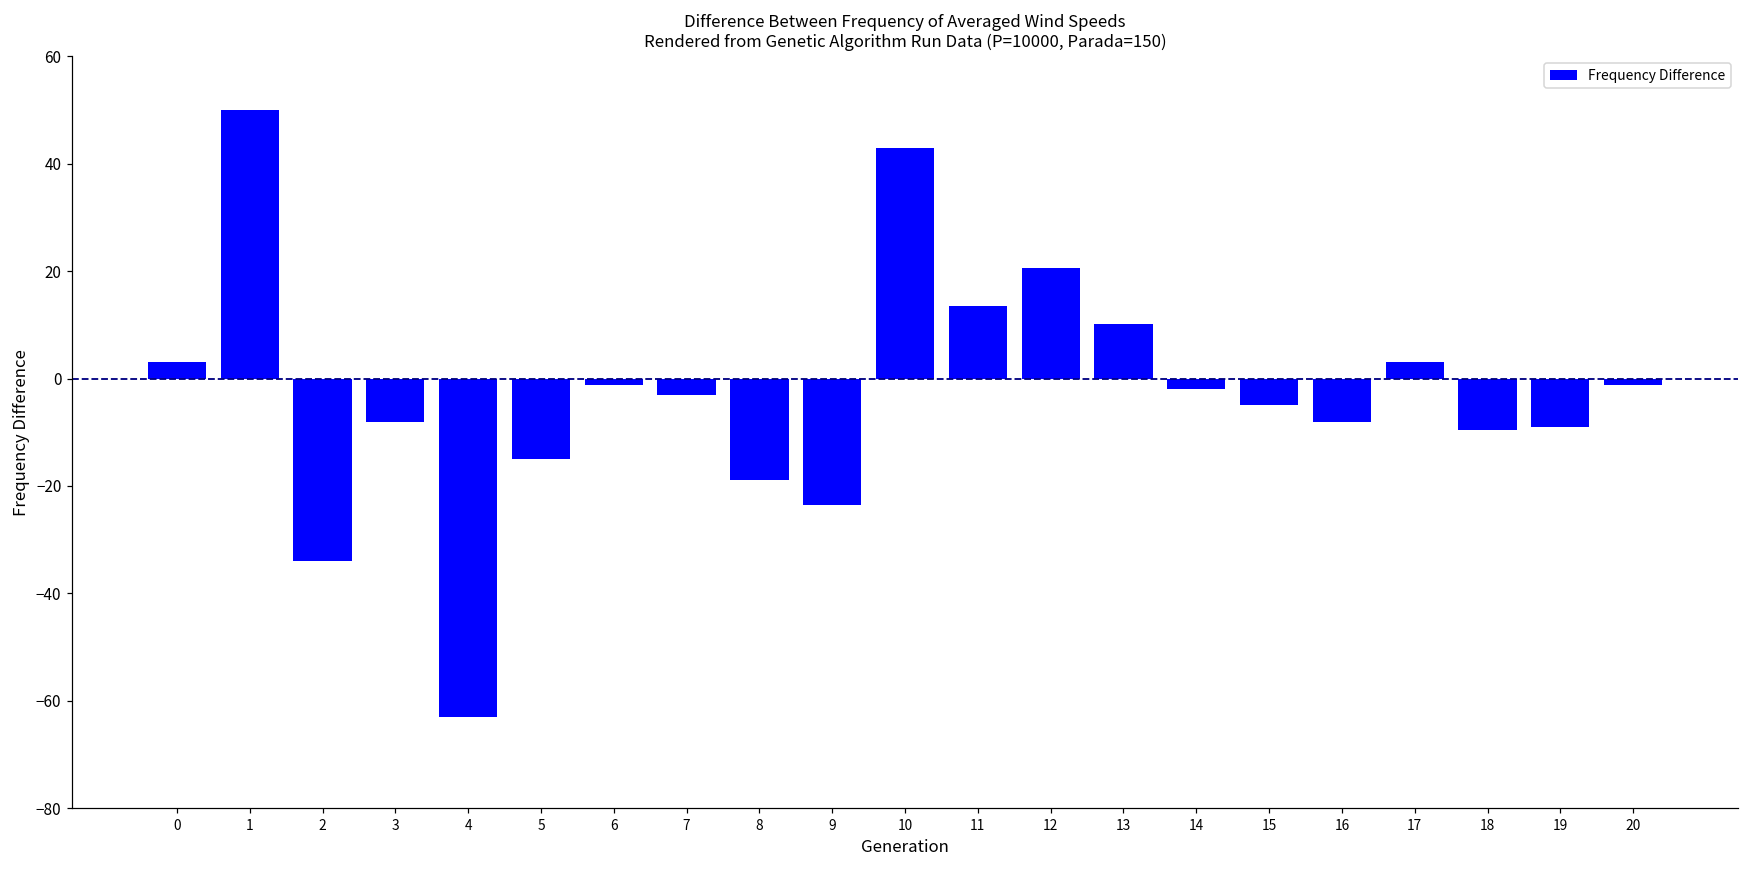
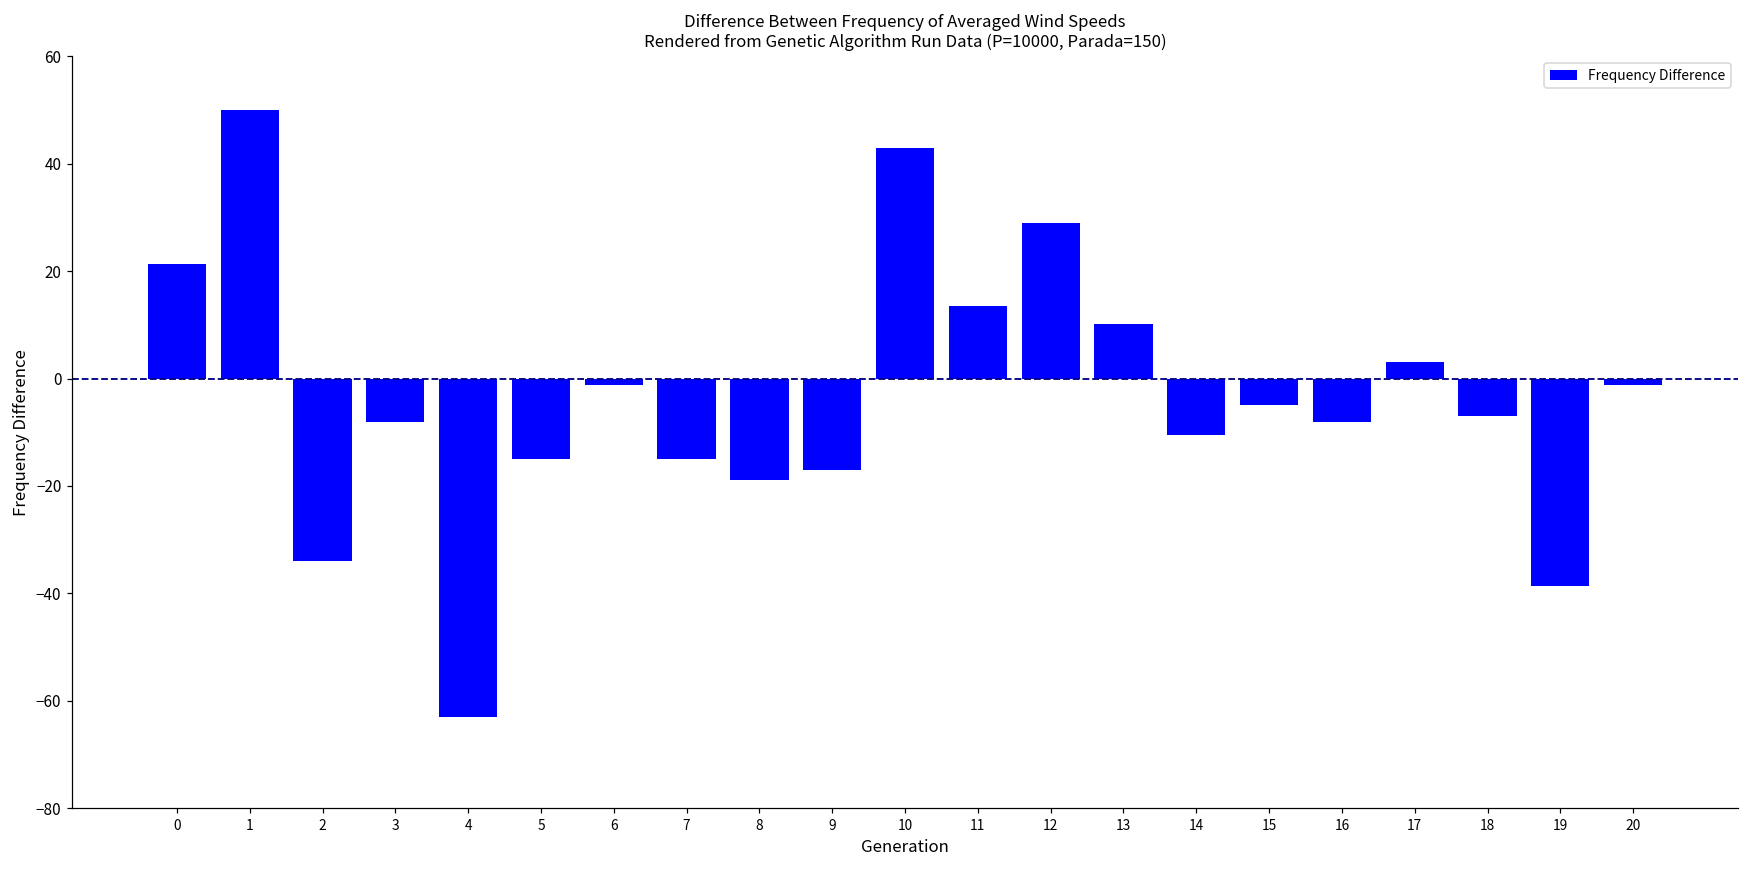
  {
-   "0": 3,
+   "0": 21,
    "1": 50,
    "2": -34,
    "3": -8,
    "4": -63,
    "5": -15,
    "6": -1,
-   "7": -3,
+   "7": -15,
    "8": -19,
-   "9": -24,
+   "9": -17,
    "10": 43,
    "11": 14,
-   "12": 21,
+   "12": 29,
    "13": 10,
-   "14": -2,
+   "14": -11,
    "15": -5,
    "16": -8,
    "17": 3,
-   "18": -10,
-   "19": -9,
+   "18": -7,
+   "19": -39,
    "20": -1
  }
